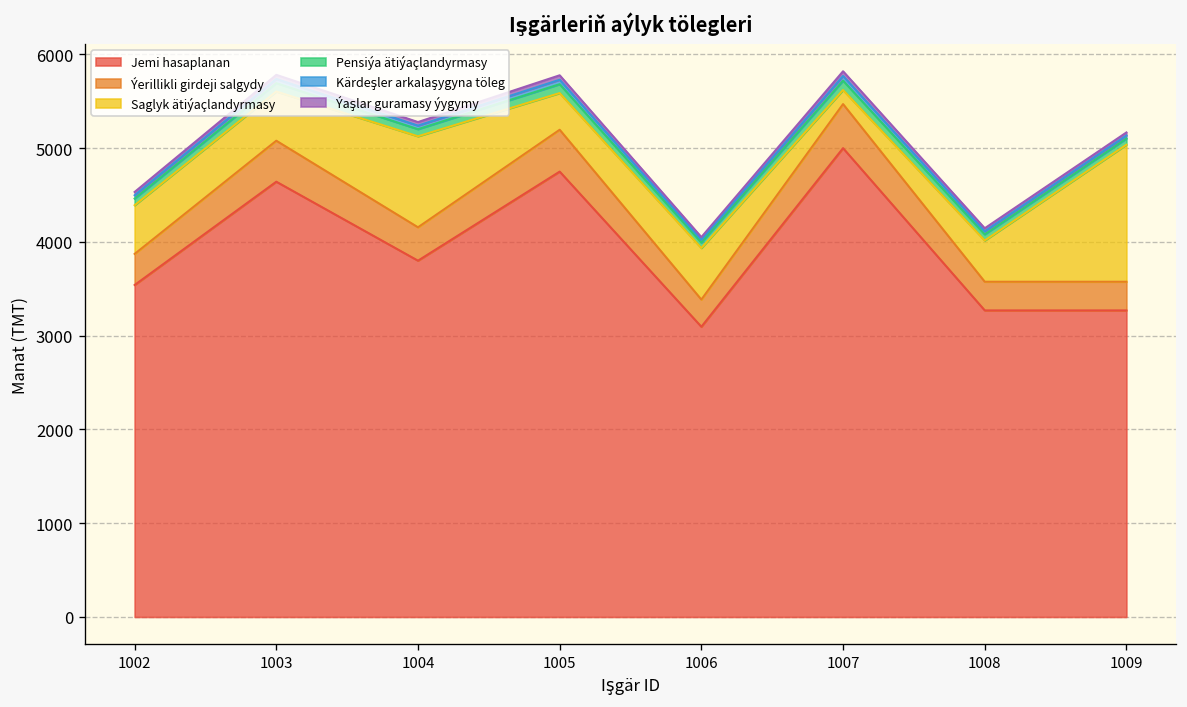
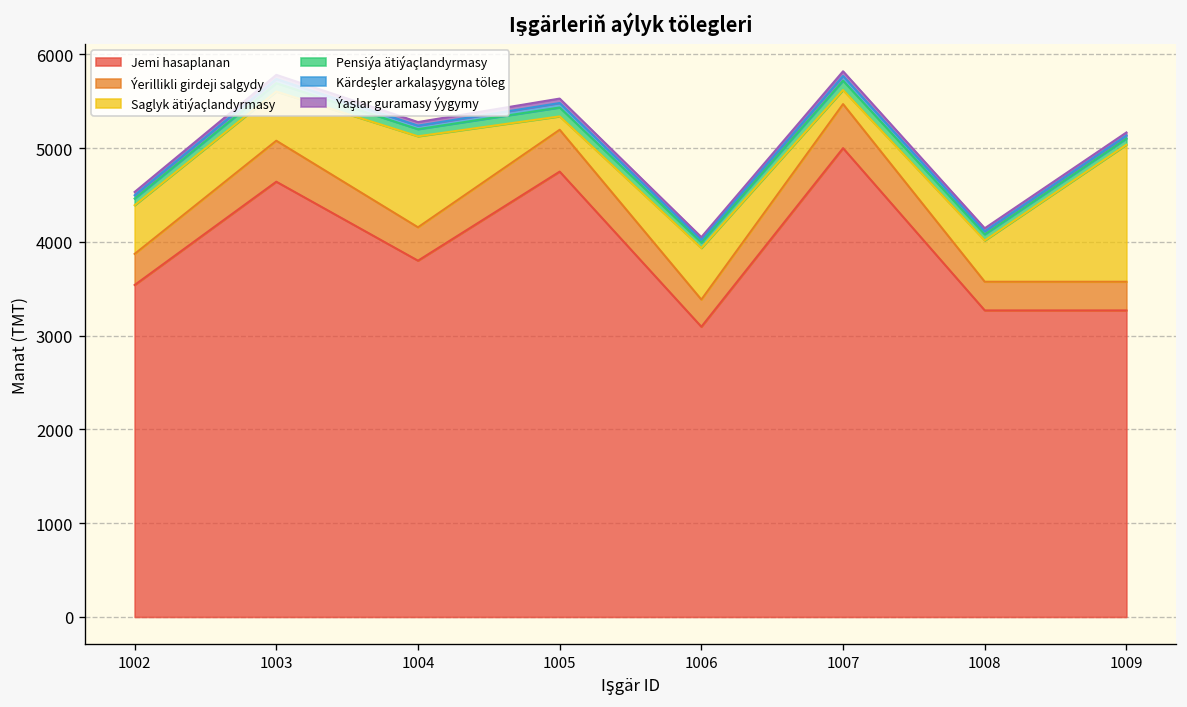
  {
    "Saglyk ätiýaçlandyrmasy": {
      "1002": 500,
      "1004": 1000,
-     "1005": 400,
+     "1005": 100,
      "1006": 500,
      "1007": 200,
      "1008": 400,
      "1009": 1500
    },
    "Pensiýa ätiýaçlandyrmasy": {
      "1002": 100,
      "1004": 100,
      "1005": 100,
      "1007": 100,
      "1009": 100
    },
    "Kärdeşler arkalaşygyna töleg": {
      "1002": 0,
      "1004": 0,
      "1005": 0,
      "1007": 100
    },
    "Ýaşlar guramasy ýygymy": {
      "1002": 0,
      "1004": 0,
      "1005": 0,
      "1007": 100,
      "1008": 0
    }
  }
